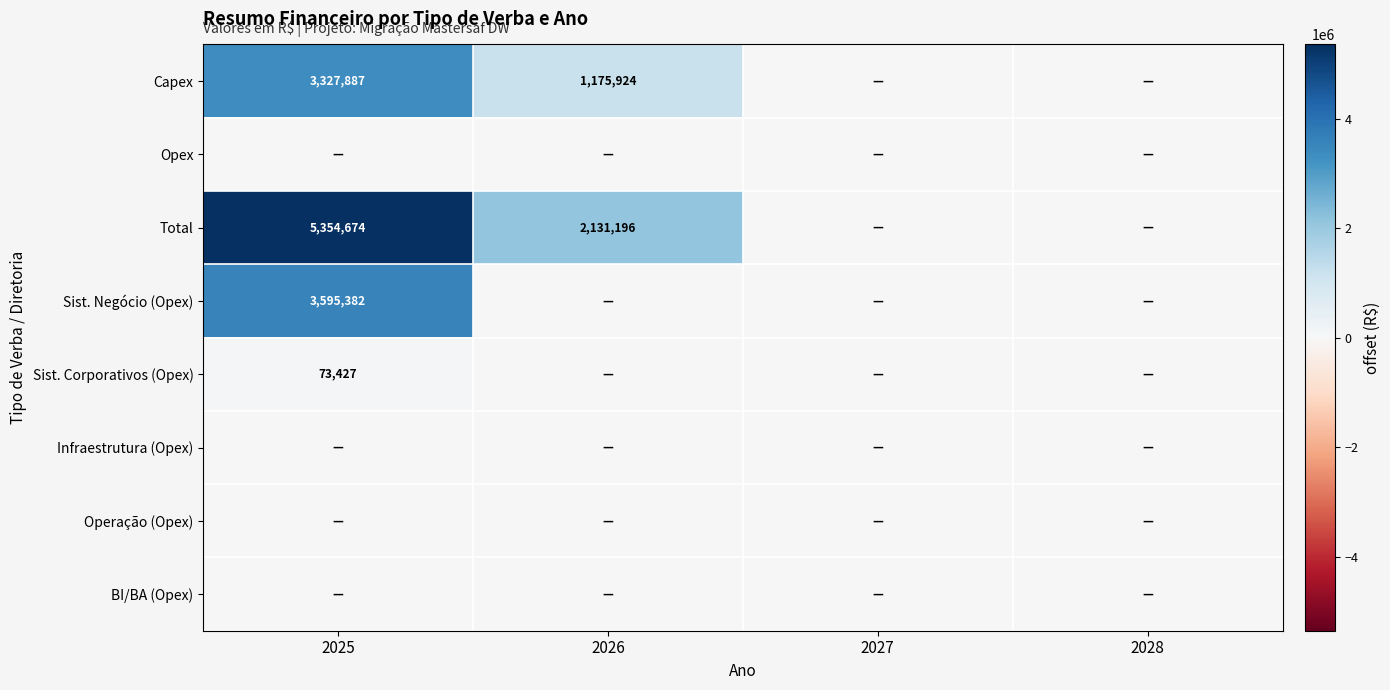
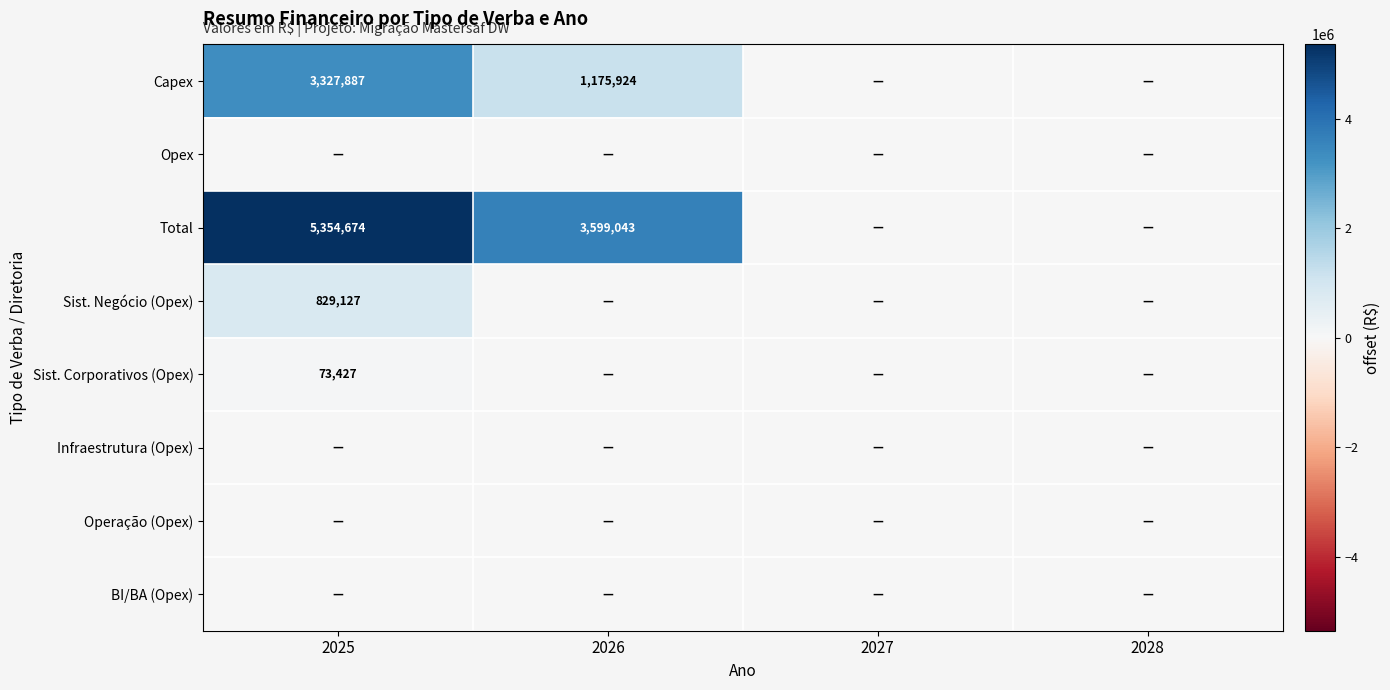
  {
    "Capex": {
      "2025": "3,327,887",
      "2026": "1,175,924"
    },
    "Total": {
      "2025": "5,354,674",
-     "2026": "2,131,196"
+     "2026": "3,599,043"
    },
    "Sist. Negócio (Opex)": {
-     "2025": "3,595,382"
+     "2025": "829,127"
    },
    "Sist. Corporativos (Opex)": {
      "2025": "73,427"
    }
  }
